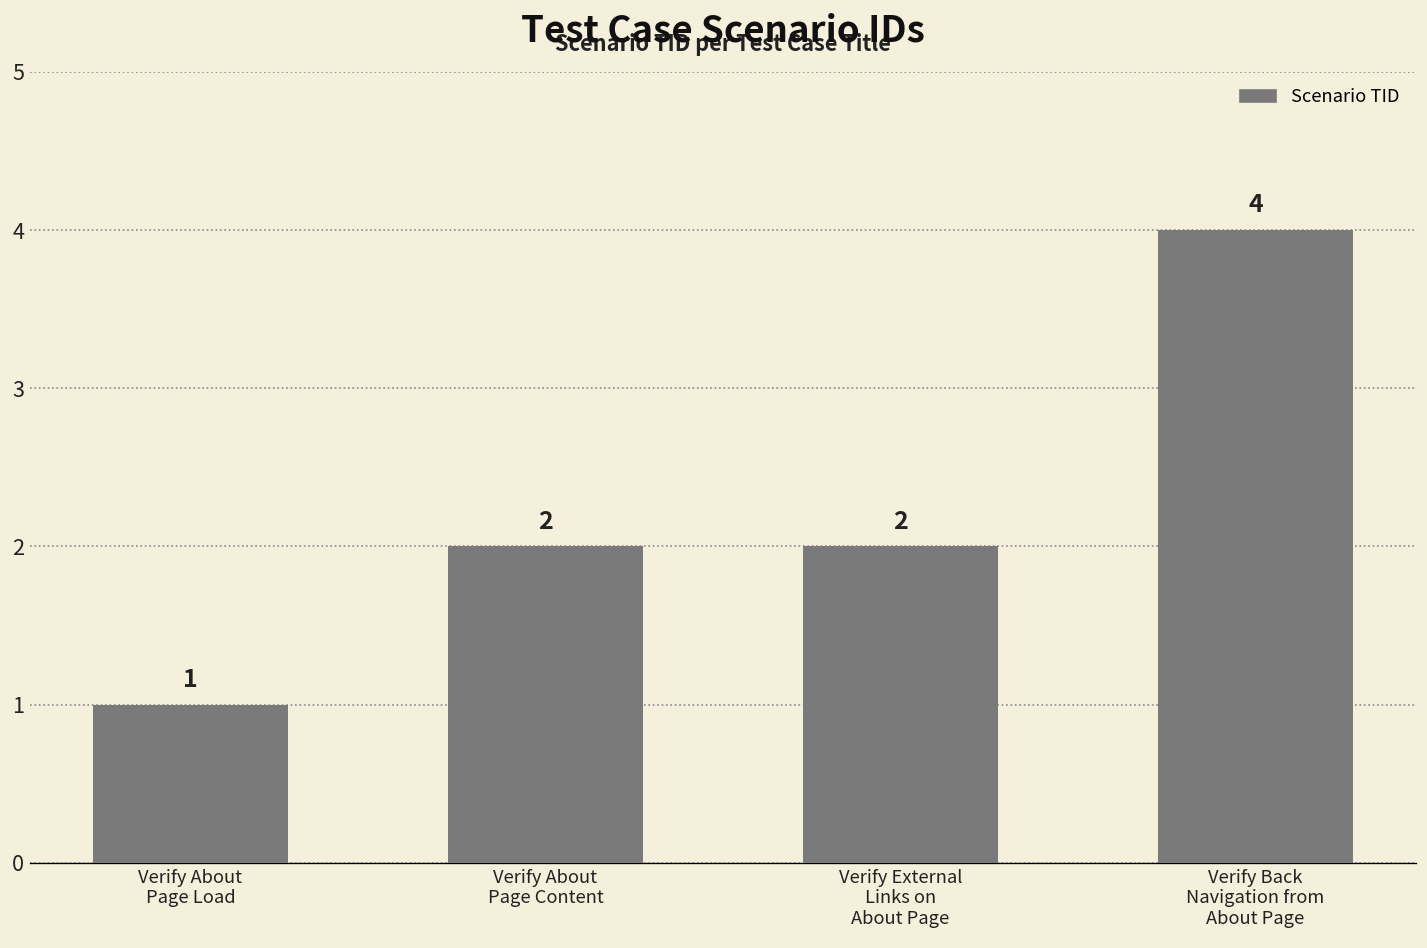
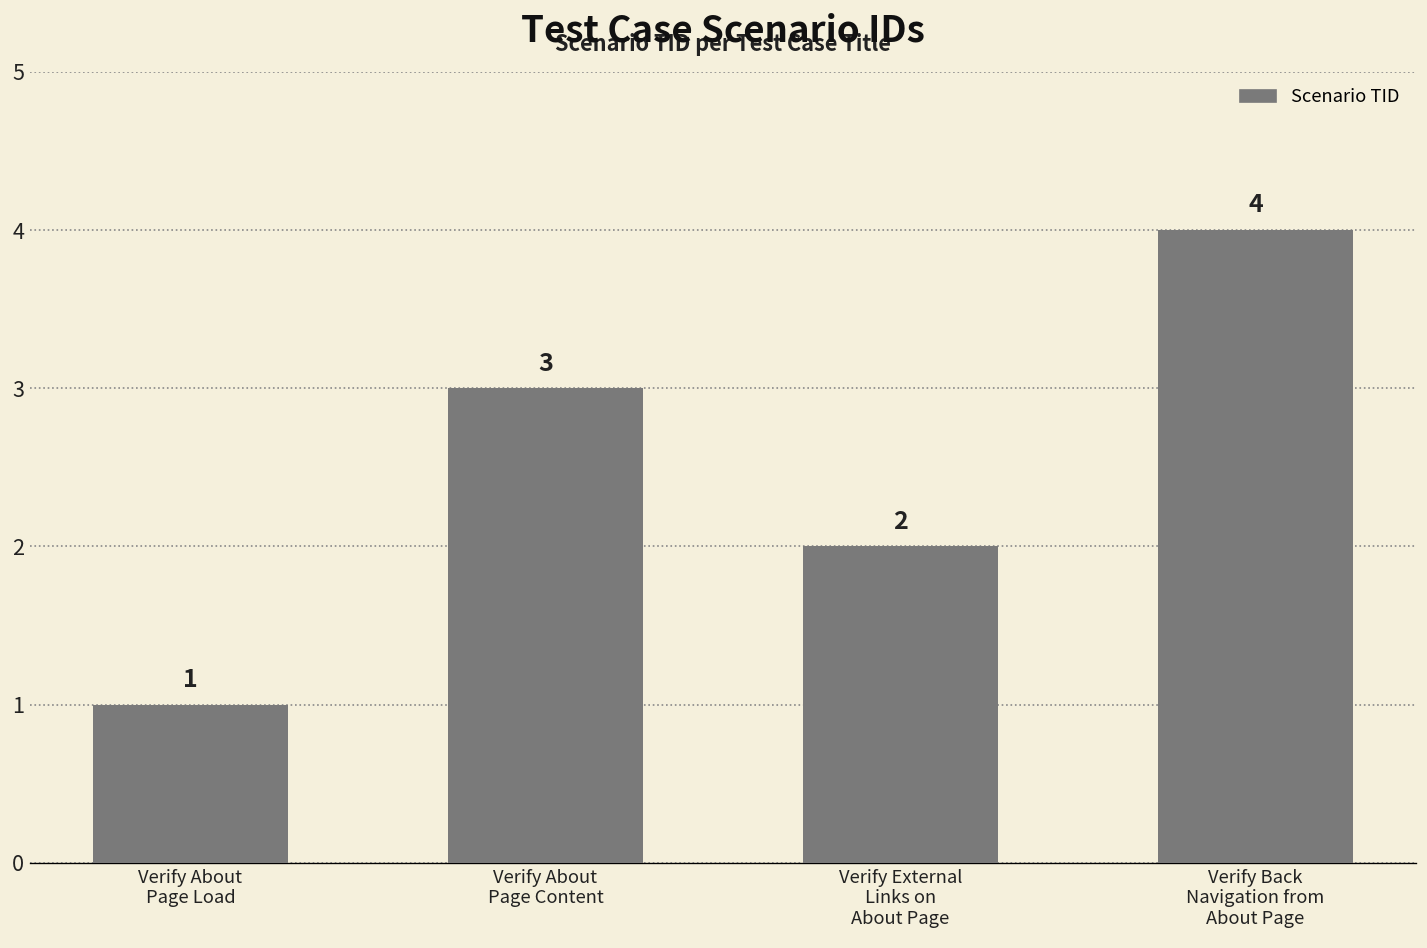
  {
    "Verify About Page Load": 1,
-   "Verify About Page Content": 2,
+   "Verify About Page Content": 3,
    "Verify External Links on About Page": 2,
    "Verify Back Navigation from About Page": 4
  }
